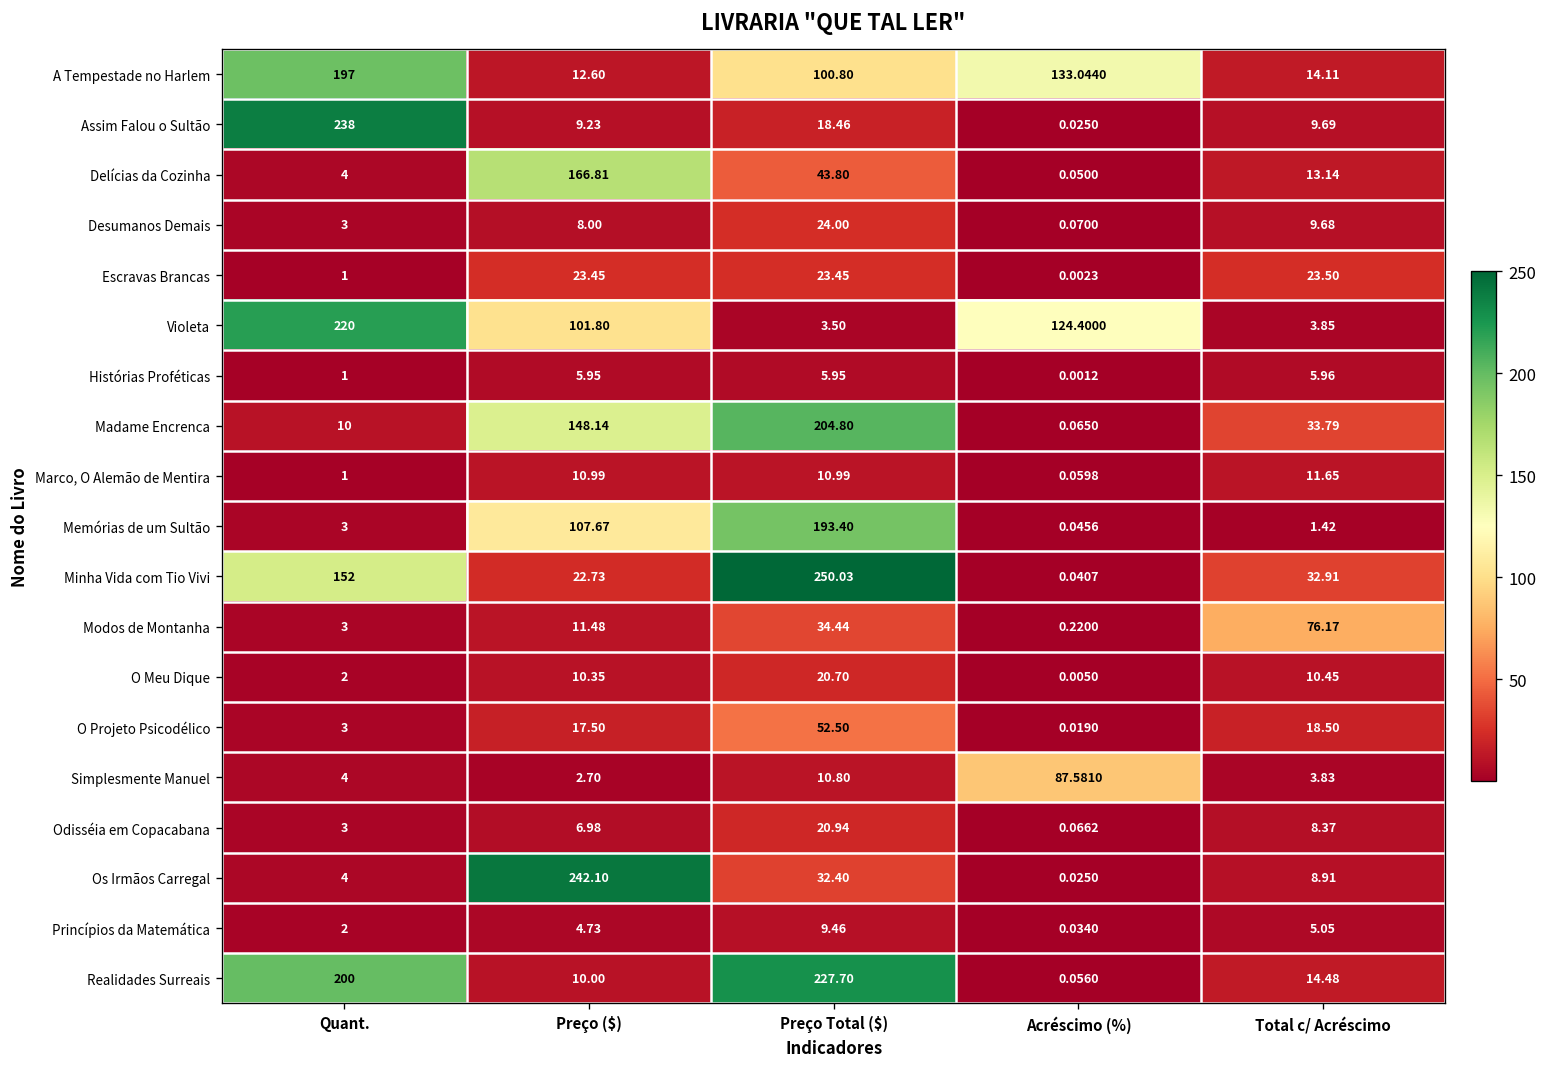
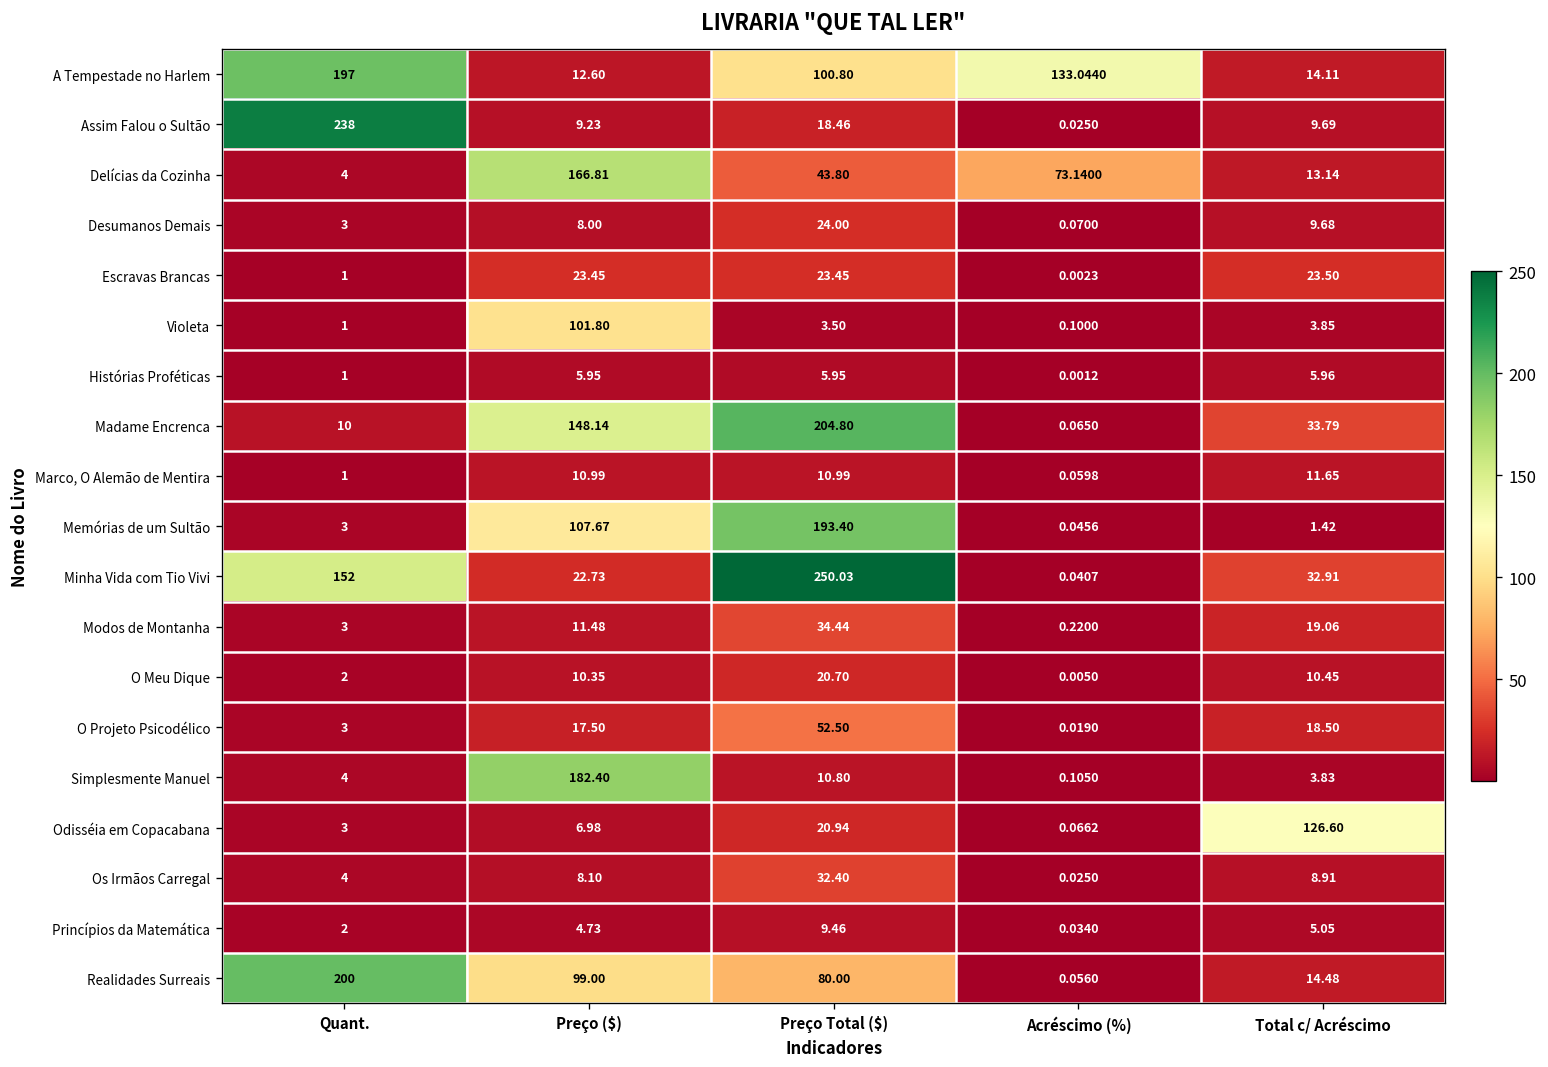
  {
    "A Tempestade no Harlem": {
      "Quant.": 197,
      "Preço ($)": 12.60,
      "Preço Total ($)": 100.80,
      "Acréscimo (%)": 133.0440,
      "Total c/ Acréscimo": 14.11
    },
    "Assim Falou o Sultão": {
      "Quant.": 238,
      "Preço ($)": 9.23,
      "Preço Total ($)": 18.46,
      "Acréscimo (%)": 0.0250,
      "Total c/ Acréscimo": 9.69
    },
    "Delícias da Cozinha": {
      "Quant.": 4,
      "Preço ($)": 166.81,
      "Preço Total ($)": 43.80,
-     "Acréscimo (%)": 0.0500,
+     "Acréscimo (%)": 73.1400,
      "Total c/ Acréscimo": 13.14
    },
    "Desumanos Demais": {
      "Quant.": 3,
      "Preço ($)": 8.00,
      "Preço Total ($)": 24.00,
      "Acréscimo (%)": 0.0700,
      "Total c/ Acréscimo": 9.68
    },
    "Escravas Brancas": {
      "Quant.": 1,
      "Preço ($)": 23.45,
      "Preço Total ($)": 23.45,
      "Acréscimo (%)": 0.0023,
      "Total c/ Acréscimo": 23.50
    },
    "Violeta": {
-     "Quant.": 220,
+     "Quant.": 1,
      "Preço ($)": 101.80,
      "Preço Total ($)": 3.50,
-     "Acréscimo (%)": 124.4000,
+     "Acréscimo (%)": 0.1000,
      "Total c/ Acréscimo": 3.85
    },
    "Histórias Proféticas": {
      "Quant.": 1,
      "Preço ($)": 5.95,
      "Preço Total ($)": 5.95,
      "Acréscimo (%)": 0.0012,
      "Total c/ Acréscimo": 5.96
    },
    "Madame Encrenca": {
      "Quant.": 10,
      "Preço ($)": 148.14,
      "Preço Total ($)": 204.80,
      "Acréscimo (%)": 0.0650,
      "Total c/ Acréscimo": 33.79
    },
    "Marco, O Alemão de Mentira": {
      "Quant.": 1,
      "Preço ($)": 10.99,
      "Preço Total ($)": 10.99,
      "Acréscimo (%)": 0.0598,
      "Total c/ Acréscimo": 11.65
    },
    "Memórias de um Sultão": {
      "Quant.": 3,
      "Preço ($)": 107.67,
      "Preço Total ($)": 193.40,
      "Acréscimo (%)": 0.0456,
      "Total c/ Acréscimo": 1.42
    },
    "Minha Vida com Tio Vivi": {
      "Quant.": 152,
      "Preço ($)": 22.73,
      "Preço Total ($)": 250.03,
      "Acréscimo (%)": 0.0407,
      "Total c/ Acréscimo": 32.91
    },
    "Modos de Montanha": {
      "Quant.": 3,
      "Preço ($)": 11.48,
      "Preço Total ($)": 34.44,
      "Acréscimo (%)": 0.2200,
-     "Total c/ Acréscimo": 76.17
+     "Total c/ Acréscimo": 19.06
    },
    "O Meu Dique": {
      "Quant.": 2,
      "Preço ($)": 10.35,
      "Preço Total ($)": 20.70,
      "Acréscimo (%)": 0.0050,
      "Total c/ Acréscimo": 10.45
    },
    "O Projeto Psicodélico": {
      "Quant.": 3,
      "Preço ($)": 17.50,
      "Preço Total ($)": 52.50,
      "Acréscimo (%)": 0.0190,
      "Total c/ Acréscimo": 18.50
    },
    "Simplesmente Manuel": {
      "Quant.": 4,
-     "Preço ($)": 2.70,
+     "Preço ($)": 182.40,
      "Preço Total ($)": 10.80,
-     "Acréscimo (%)": 87.5810,
+     "Acréscimo (%)": 0.1050,
      "Total c/ Acréscimo": 3.83
    },
    "Odisséia em Copacabana": {
      "Quant.": 3,
      "Preço ($)": 6.98,
      "Preço Total ($)": 20.94,
      "Acréscimo (%)": 0.0662,
-     "Total c/ Acréscimo": 8.37
+     "Total c/ Acréscimo": 126.60
    },
    "Os Irmãos Carregal": {
      "Quant.": 4,
-     "Preço ($)": 242.10,
+     "Preço ($)": 8.10,
      "Preço Total ($)": 32.40,
      "Acréscimo (%)": 0.0250,
      "Total c/ Acréscimo": 8.91
    },
    "Princípios da Matemática": {
      "Quant.": 2,
      "Preço ($)": 4.73,
      "Preço Total ($)": 9.46,
      "Acréscimo (%)": 0.0340,
      "Total c/ Acréscimo": 5.05
    },
    "Realidades Surreais": {
      "Quant.": 200,
-     "Preço ($)": 10.00,
-     "Preço Total ($)": 227.70,
+     "Preço ($)": 99.00,
+     "Preço Total ($)": 80.00,
      "Acréscimo (%)": 0.0560,
      "Total c/ Acréscimo": 14.48
    }
  }
